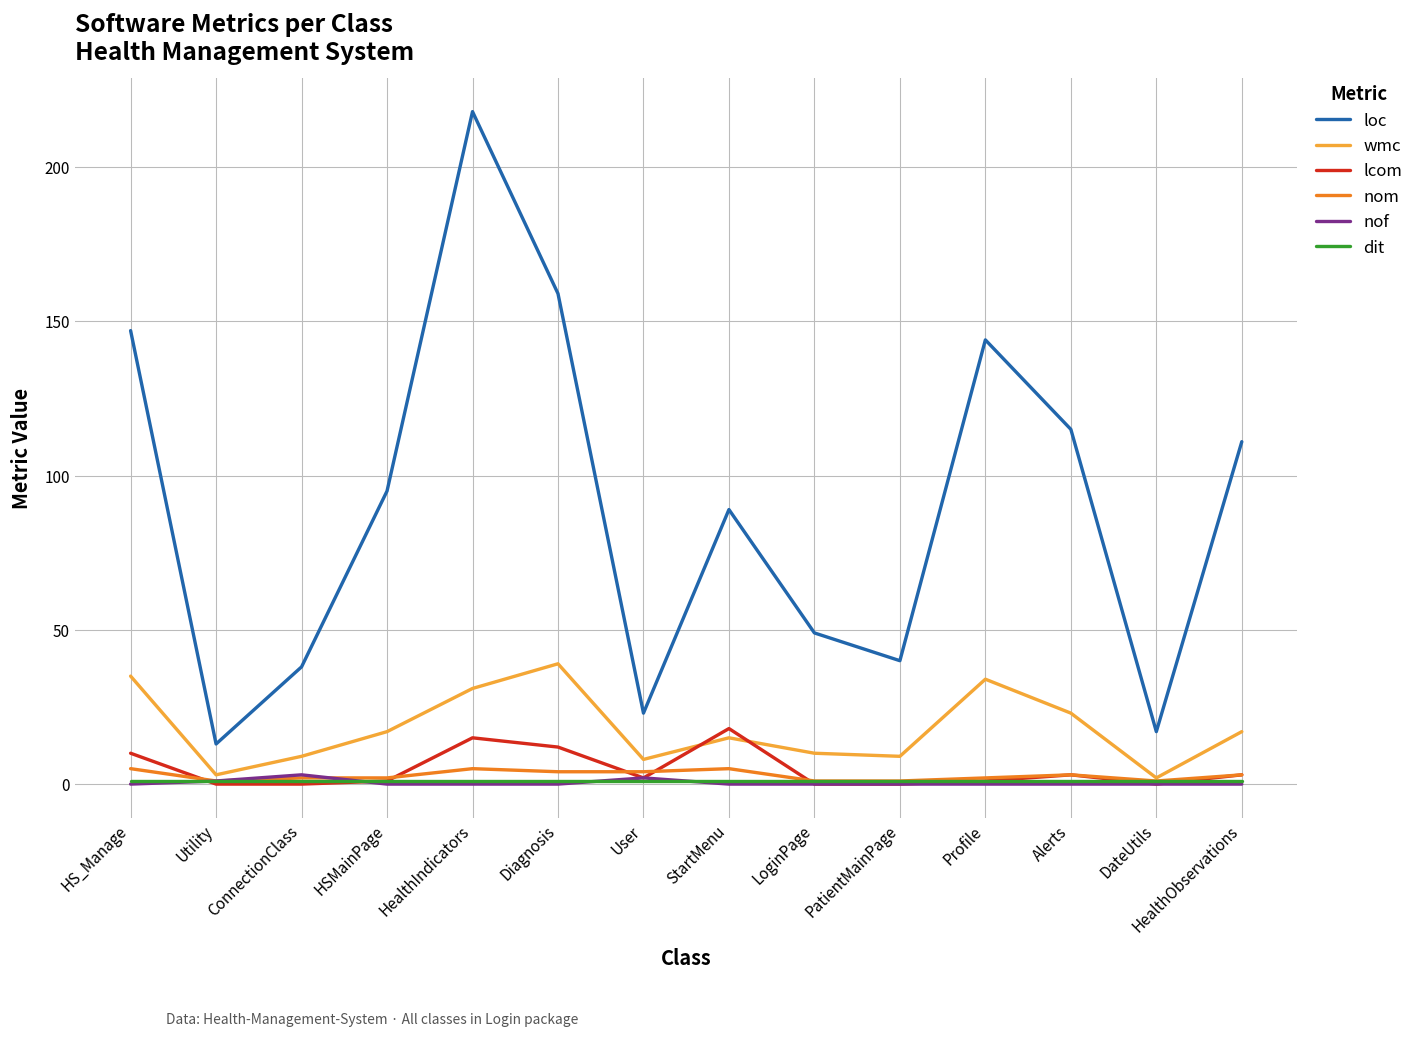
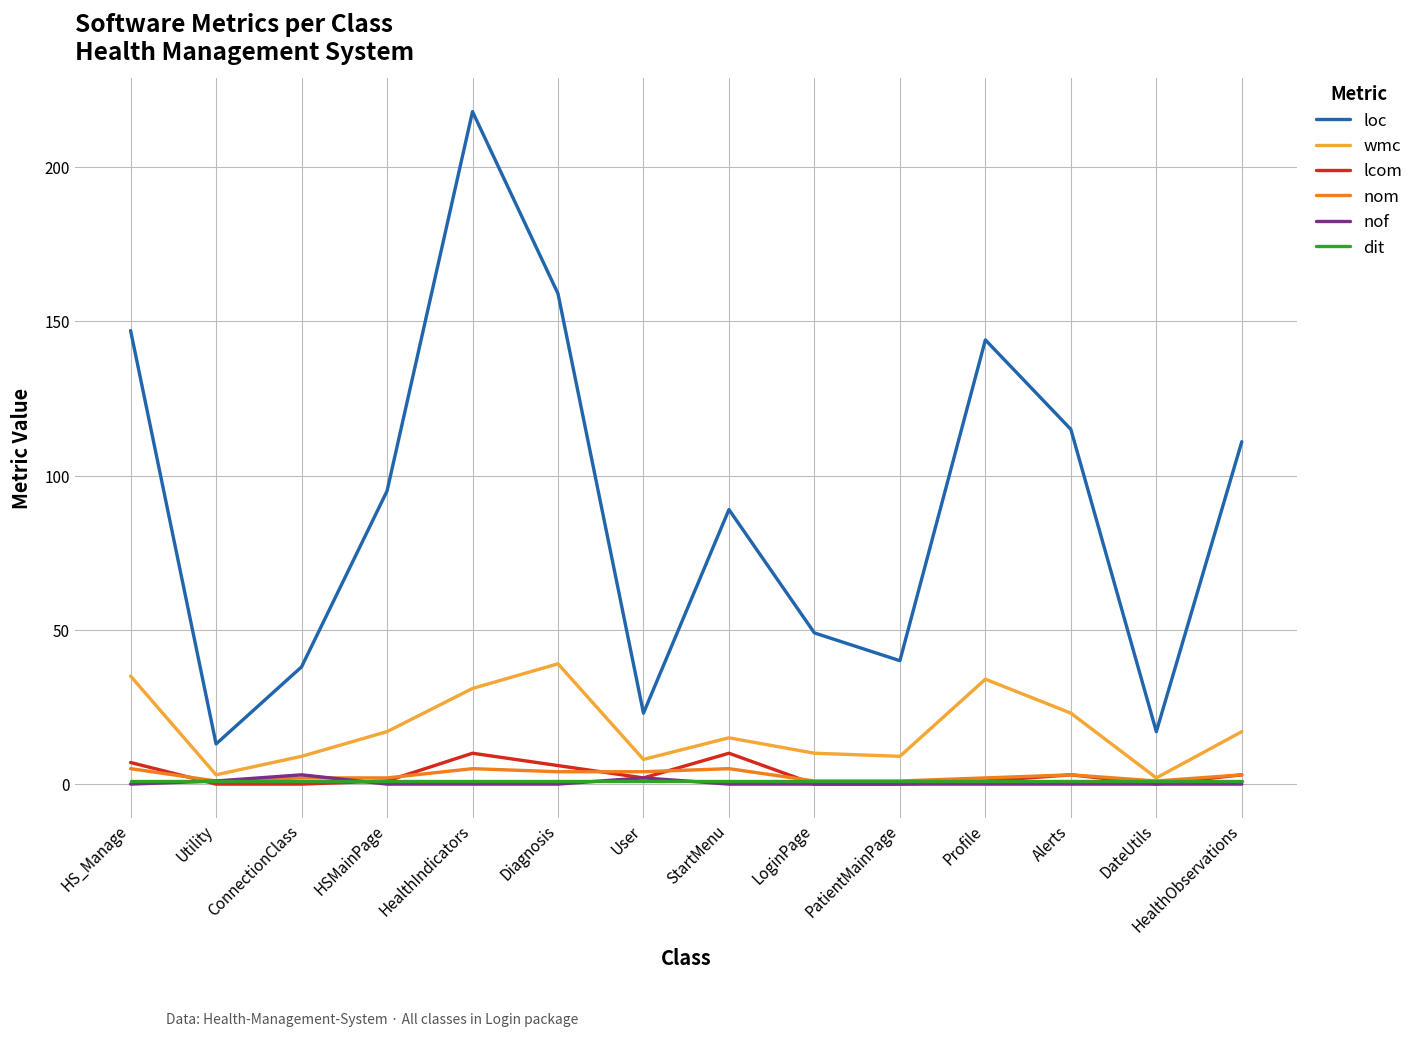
  {
    "loc": {
      "HS_Manage": 147,
      "Utility": 13,
      "ConnectionClass": 38,
      "HSMainPage": 95,
      "HealthIndicators": 218,
      "Diagnosis": 159,
      "User": 23,
      "StartMenu": 89,
      "LoginPage": 49,
      "PatientMainPage": 40,
      "Profile": 144,
      "Alerts": 115,
      "DateUtils": 17,
      "HealthObservations": 111
    },
    "lcom": {
-     "HS_Manage": 10,
+     "HS_Manage": 7,
      "Utility": 0,
      "ConnectionClass": 0,
-     "HealthIndicators": 15,
-     "Diagnosis": 12,
-     "StartMenu": 18
+     "HealthIndicators": 10,
+     "Diagnosis": 6,
+     "StartMenu": 10
    },
    "nof": {
      "HS_Manage": 0,
      "ConnectionClass": 3,
      "HSMainPage": 0,
      "HealthIndicators": 0,
      "Diagnosis": 0,
      "StartMenu": 0,
      "Profile": 0,
      "Alerts": 0,
      "HealthObservations": 0
    },
    "dit": {
      "HS_Manage": 1,
      "ConnectionClass": 1,
      "HealthIndicators": 1,
      "Diagnosis": 1,
      "User": 1,
      "StartMenu": 1,
      "Alerts": 1,
      "HealthObservations": 1
    }
  }
